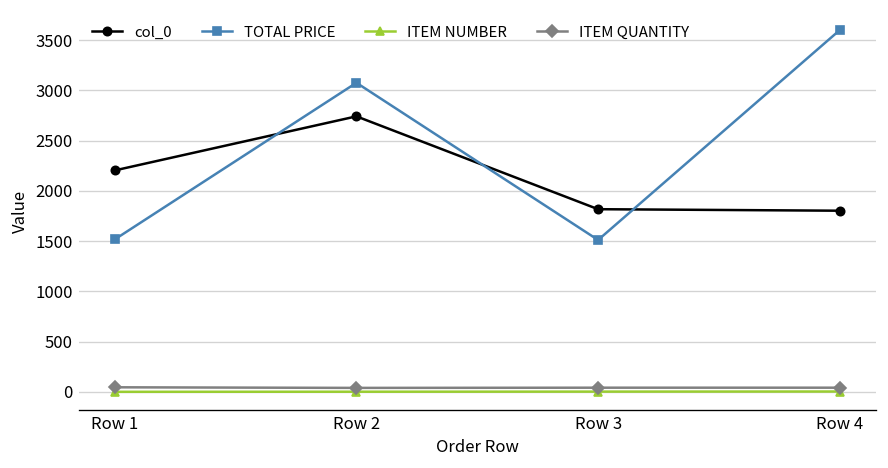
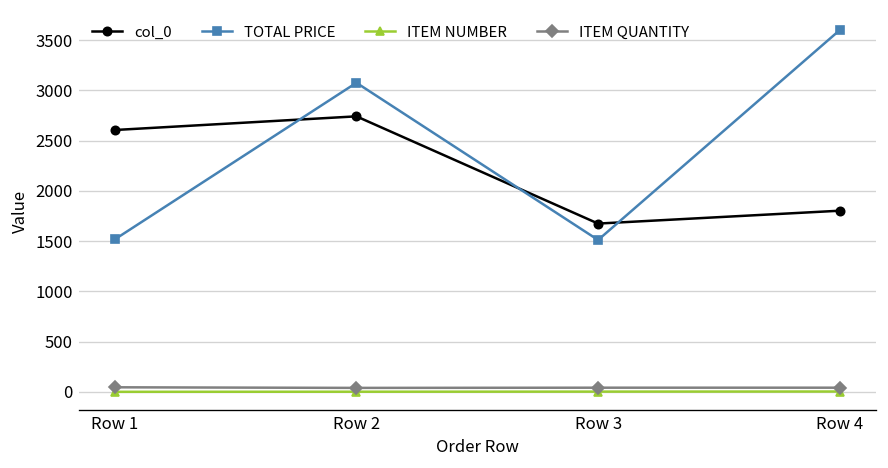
  {
    "col_0": {
-     "Row 1": 2200,
+     "Row 1": 2600,
      "Row 2": 2700,
-     "Row 3": 1800,
+     "Row 3": 1700,
      "Row 4": 1800
    },
    "TOTAL PRICE": {
      "Row 1": 1500,
      "Row 2": 3100,
      "Row 3": 1500,
      "Row 4": 3600
    },
    "ITEM NUMBER": {
      "Row 1": 0,
      "Row 2": 0,
      "Row 3": 0,
      "Row 4": 0
    },
    "ITEM QUANTITY": {
      "Row 1": 0,
      "Row 2": 0,
      "Row 3": 0,
      "Row 4": 0
    }
  }
